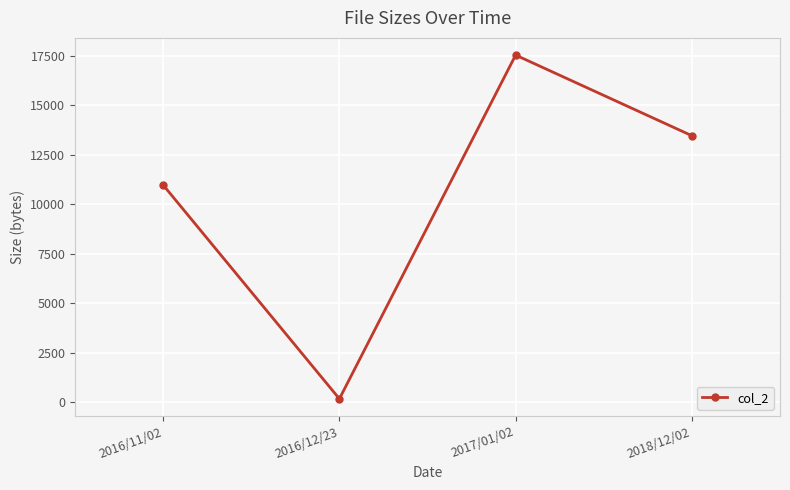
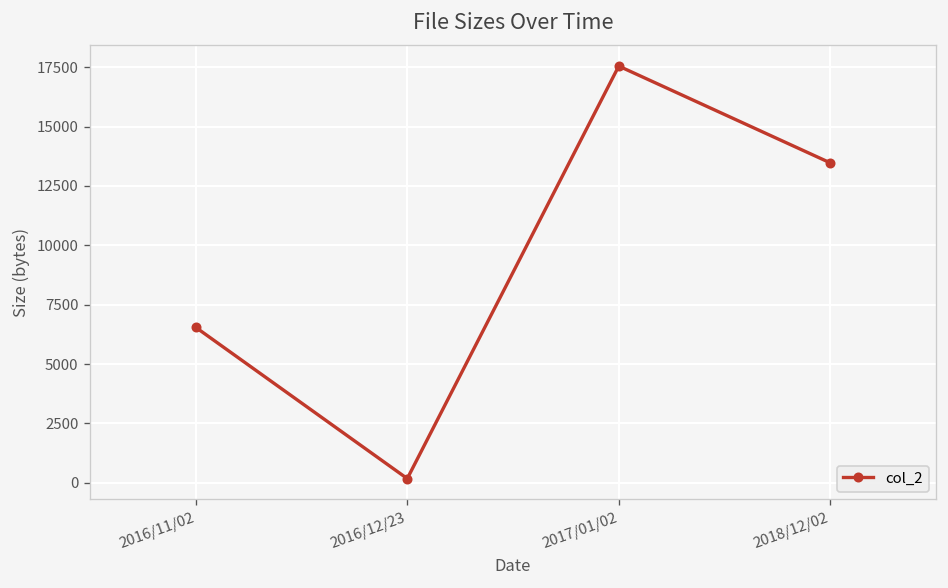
  {
-   "2016/11/02": 11000,
+   "2016/11/02": 6500,
    "2016/12/23": 200,
    "2017/01/02": 17500,
    "2018/12/02": 13500
  }
